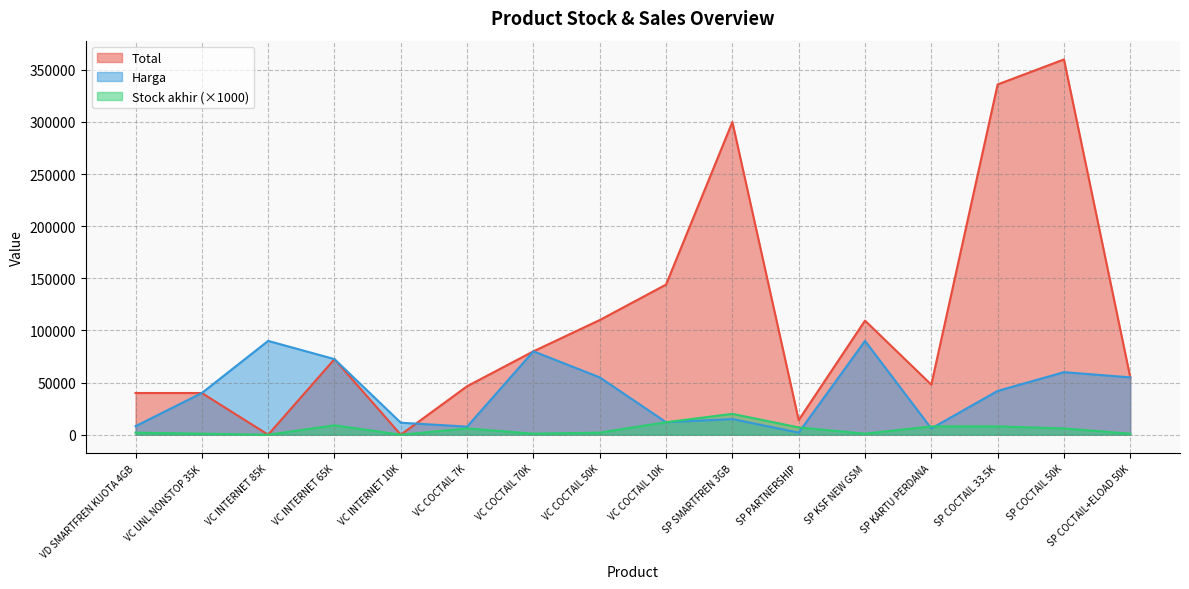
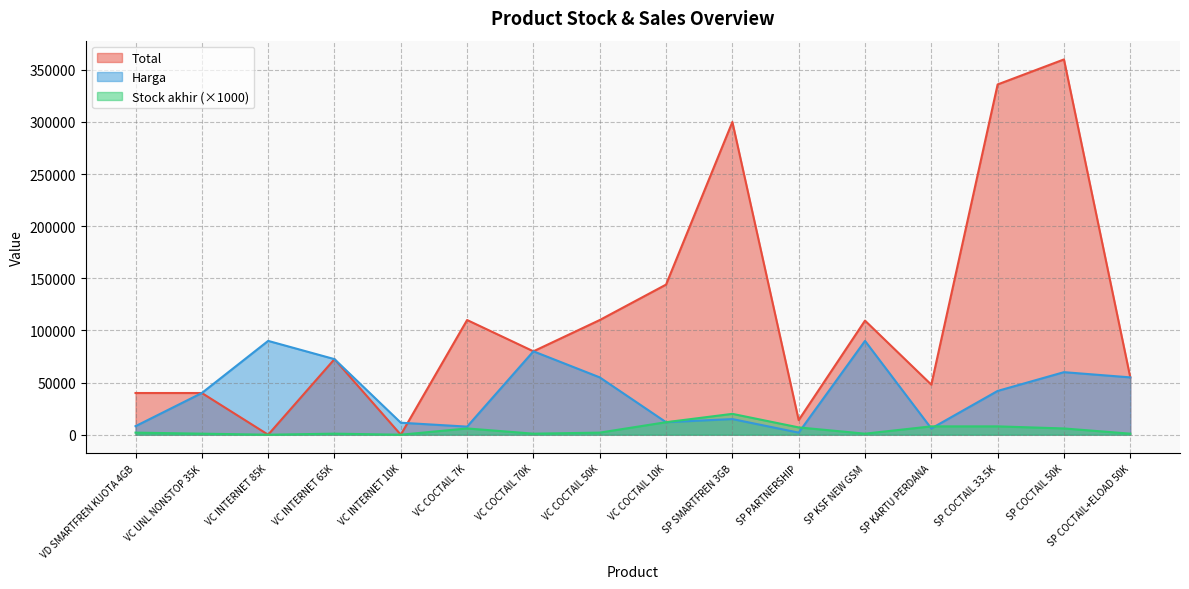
  {
    "Total": {
      "VD SMARTFREN KUOTA 4GB": 40000,
-     "VC COCTAIL 7K": 47000,
+     "VC COCTAIL 7K": 110000,
      "VC COCTAIL 50K": 110000,
      "VC COCTAIL 10K": 144000,
      "SP SMARTFREN 3GB": 300000,
      "SP PARTNERSHIP": 14000,
      "SP KSF NEW GSM": 109000,
      "SP KARTU PERDANA": 48000,
      "SP COCTAIL 33.5K": 336000,
      "SP COCTAIL 50K": 360000
    },
    "Harga": {
      "VD SMARTFREN KUOTA 4GB": 8000,
      "VC INTERNET 85K": 90000,
      "VC INTERNET 10K": 12000,
      "VC COCTAIL 50K": 55000,
      "SP SMARTFREN 3GB": 15000,
      "SP PARTNERSHIP": 2000,
      "SP KSF NEW GSM": 90000,
      "SP COCTAIL 33.5K": 42000,
      "SP COCTAIL 50K": 60000
    },
    "Stock akhir (×1000)": {
      "VD SMARTFREN KUOTA 4GB": 2000,
      "VC UNL NONSTOP 35K": 1000,
-     "VC INTERNET 65K": 9000,
+     "VC INTERNET 65K": 1000,
      "VC COCTAIL 70K": 1000,
      "VC COCTAIL 50K": 2000,
      "SP SMARTFREN 3GB": 20000,
      "SP PARTNERSHIP": 7000,
      "SP KSF NEW GSM": 1000,
      "SP COCTAIL 33.5K": 8000,
      "SP COCTAIL 50K": 6000,
      "SP COCTAIL+ELOAD 50K": 1000
    }
  }
